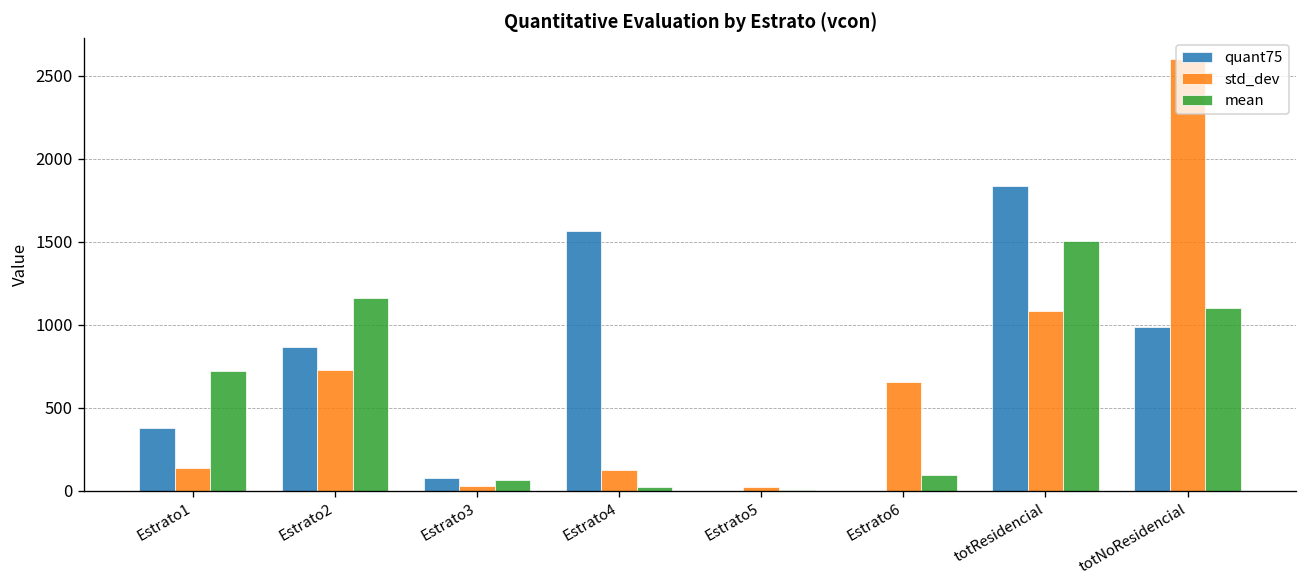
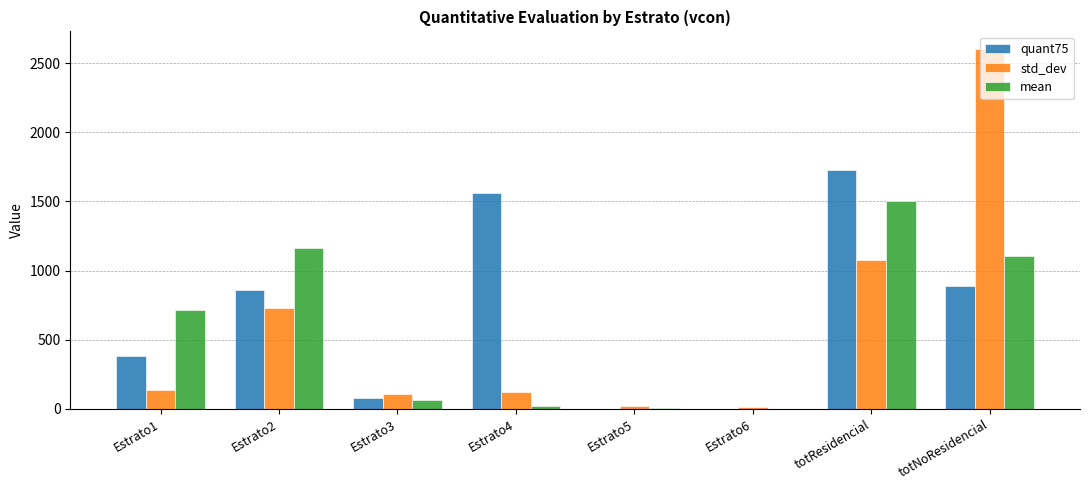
  {
    "quant75": {
      "Estrato1": 380,
      "Estrato2": 860,
      "Estrato3": 80,
      "Estrato4": 1560,
      "Estrato6": 0,
-     "totResidencial": 1840,
-     "totNoResidencial": 980
+     "totResidencial": 1720,
+     "totNoResidencial": 890
    },
    "std_dev": {
      "Estrato1": 130,
      "Estrato2": 730,
-     "Estrato3": 30,
+     "Estrato3": 100,
      "Estrato4": 120,
      "Estrato5": 20,
-     "Estrato6": 650,
+     "Estrato6": 10,
      "totResidencial": 1080
    },
    "mean": {
      "Estrato1": 720,
      "Estrato2": 1160,
      "Estrato3": 70,
      "Estrato4": 20,
-     "Estrato6": 100,
+     "Estrato6": 0,
      "totResidencial": 1500,
      "totNoResidencial": 1100
    }
  }
